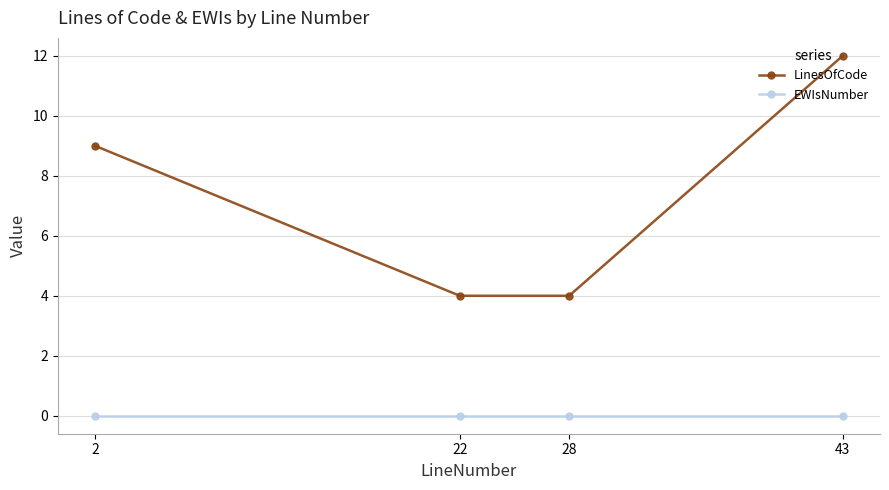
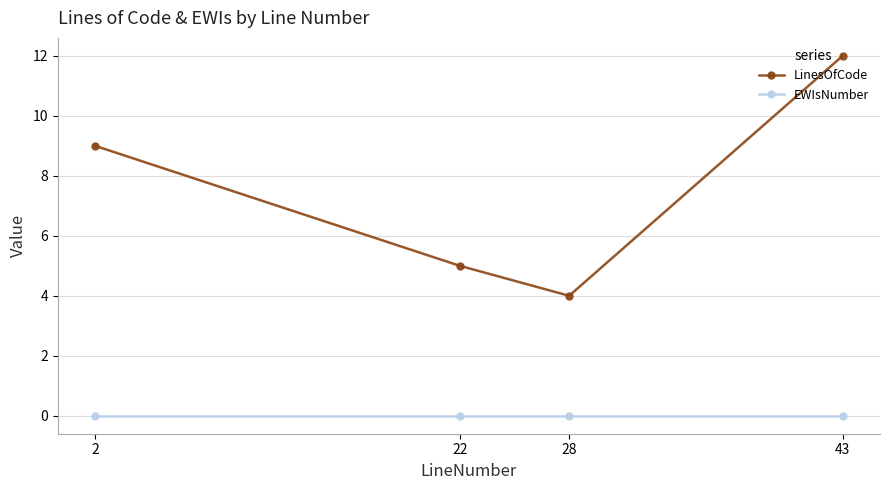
  {
    "LinesOfCode": {
      "2": 9,
-     "22": 4,
+     "22": 5,
      "28": 4,
      "43": 12
    },
    "EWIsNumber": {
      "2": 0,
      "22": 0,
      "28": 0,
      "43": 0
    }
  }
